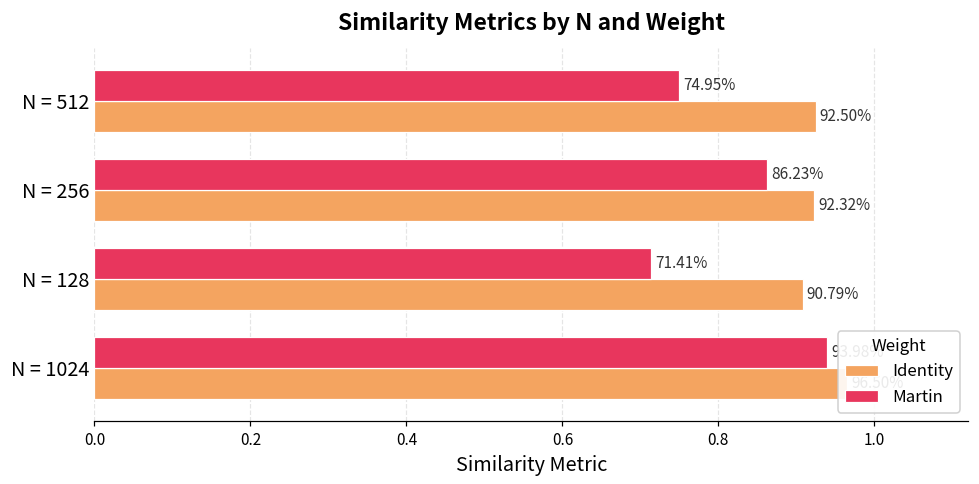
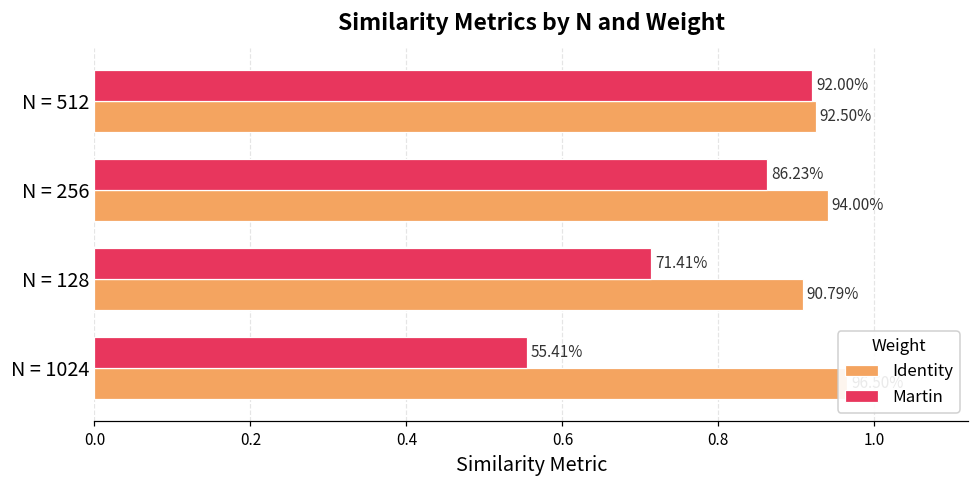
  {
    "Identity": {
      "N = 512": "92.50%",
-     "N = 256": "92.32%",
+     "N = 256": "94.00%",
      "N = 128": "90.79%"
    },
    "Martin": {
-     "N = 512": "74.95%",
+     "N = 512": "92.00%",
      "N = 256": "86.23%",
      "N = 128": "71.41%",
-     "N = 1024": "0.94"
+     "N = 1024": "0.55"
    }
  }
